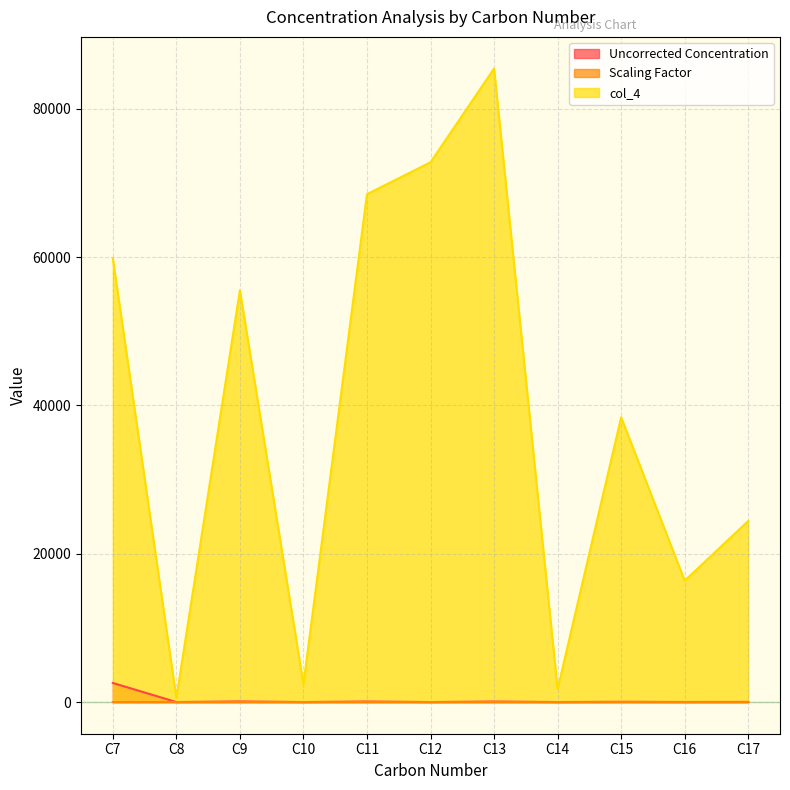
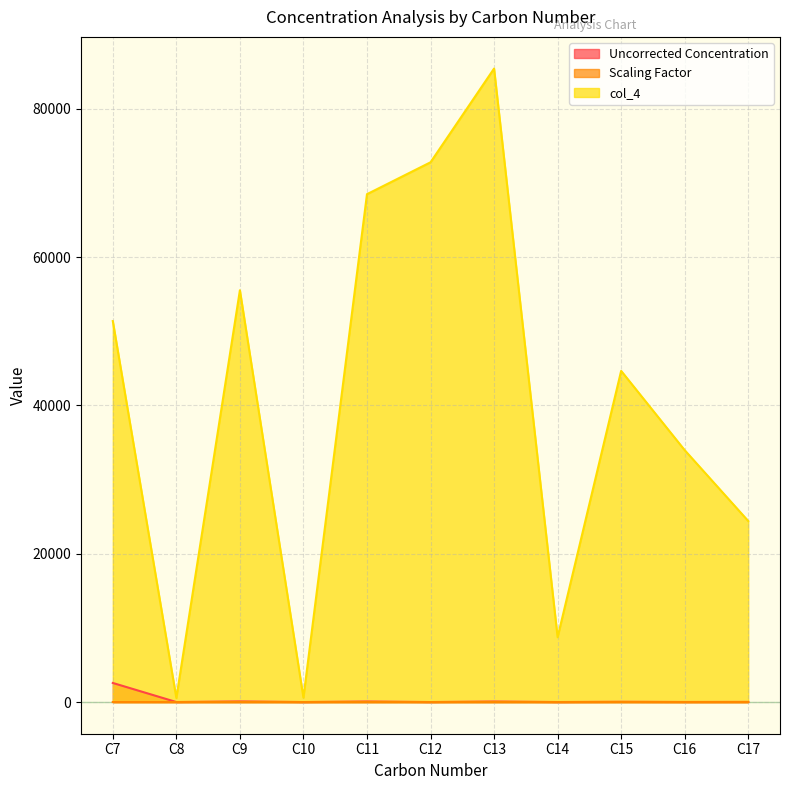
  {
    "Uncorrected Concentration": {
      "C7": 3000
    },
    "Scaling Factor": {
      "C7": 0
    },
    "col_4": {
-     "C7": 60000,
+     "C7": 51000,
      "C8": 1000,
      "C9": 56000,
-     "C10": 2000,
+     "C10": 1000,
      "C11": 68000,
      "C12": 73000,
      "C13": 85000,
-     "C14": 2000,
-     "C15": 38000,
-     "C16": 16000,
+     "C14": 9000,
+     "C15": 45000,
+     "C16": 34000,
      "C17": 24000
    }
  }
